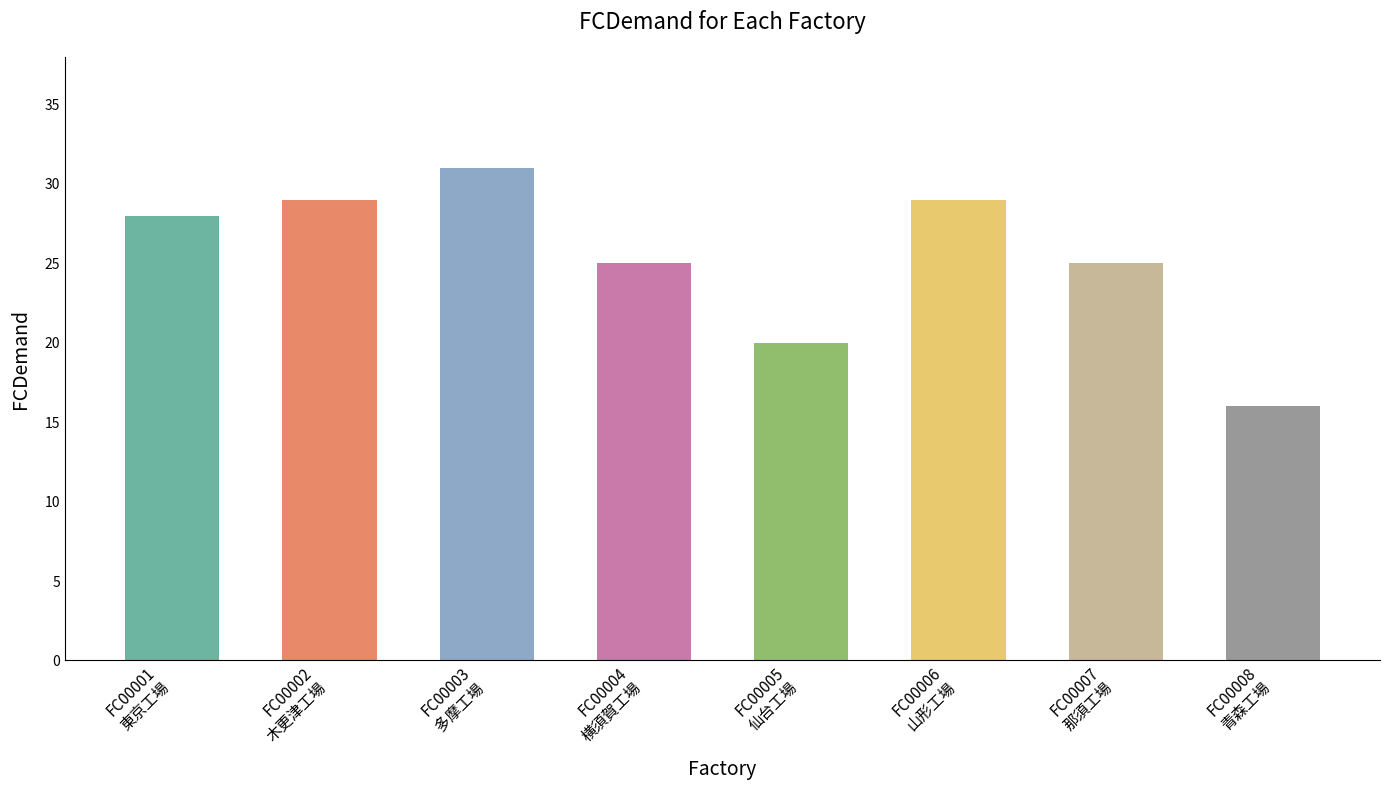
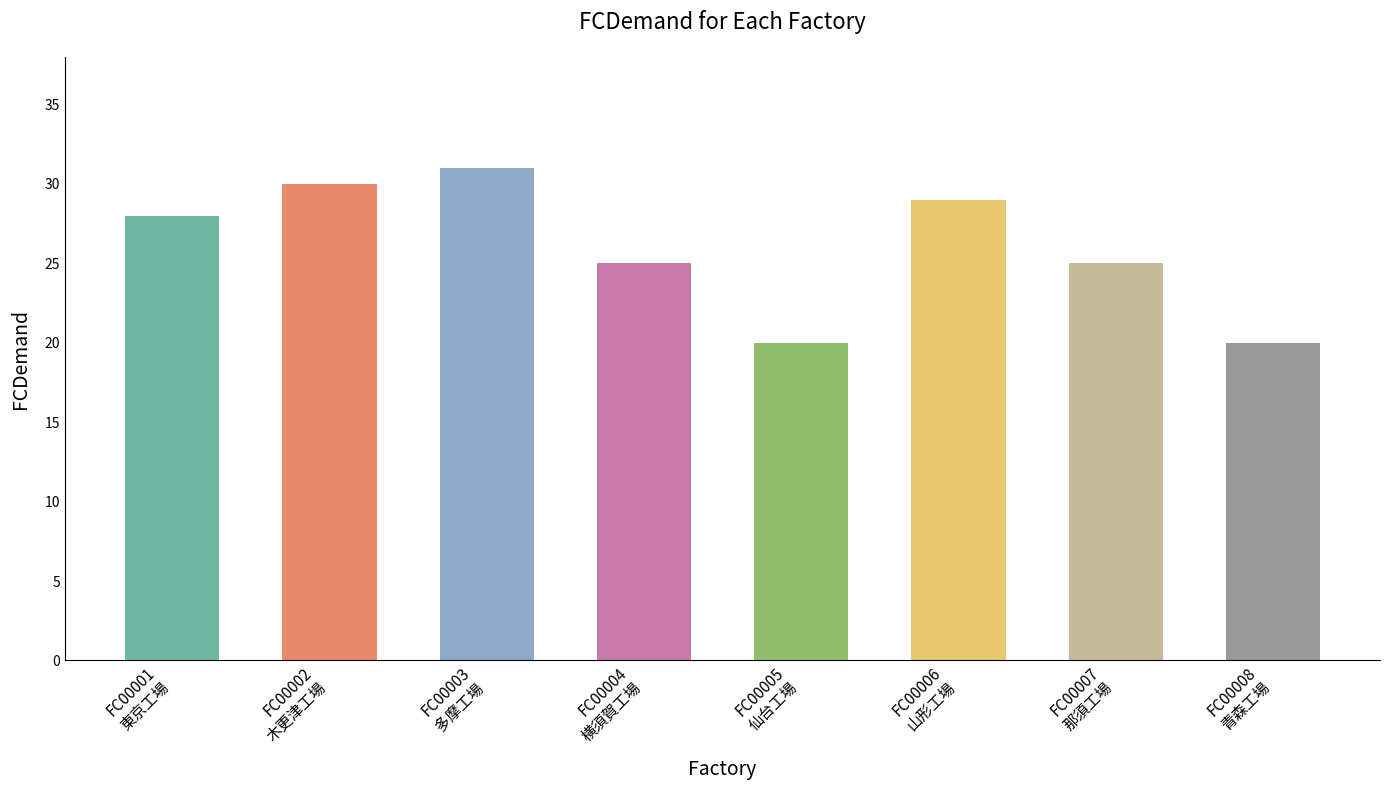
  {
    "FC00001 東京工場": 28,
-   "FC00002 木更津工場": 29,
+   "FC00002 木更津工場": 30,
    "FC00003 多摩工場": 31,
    "FC00004 横須賀工場": 25,
    "FC00005 仙台工場": 20,
    "FC00006 山形工場": 29,
    "FC00007 那須工場": 25,
-   "FC00008 青森工場": 16
+   "FC00008 青森工場": 20
  }
